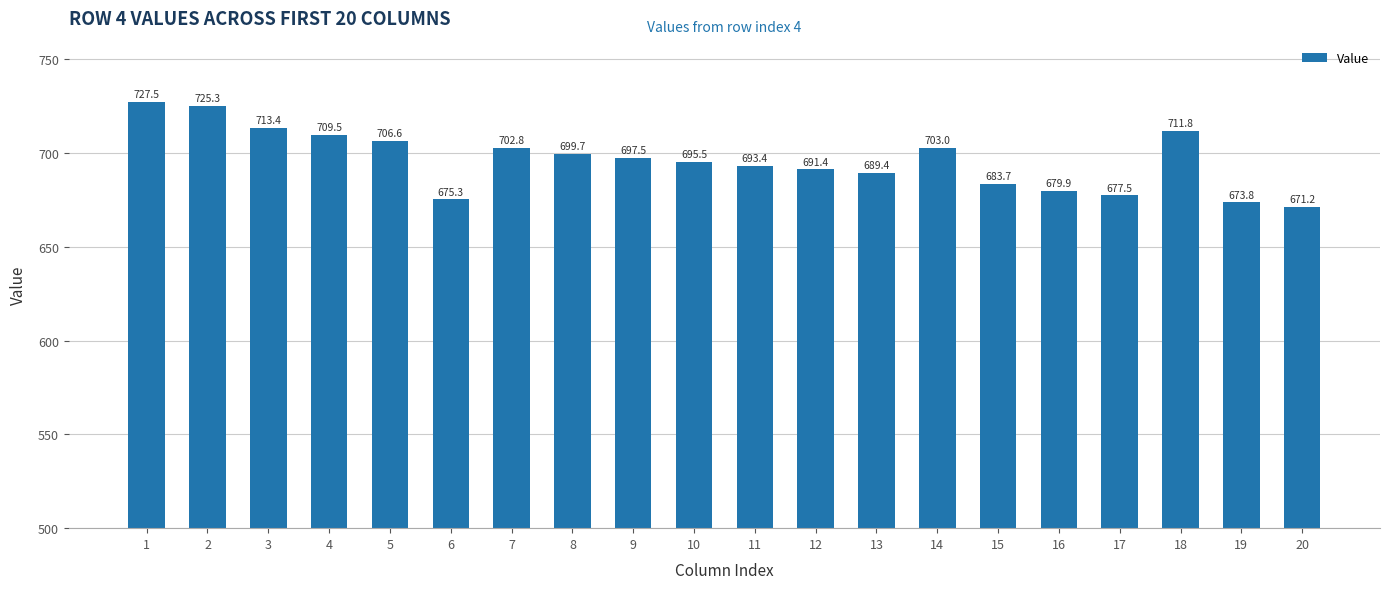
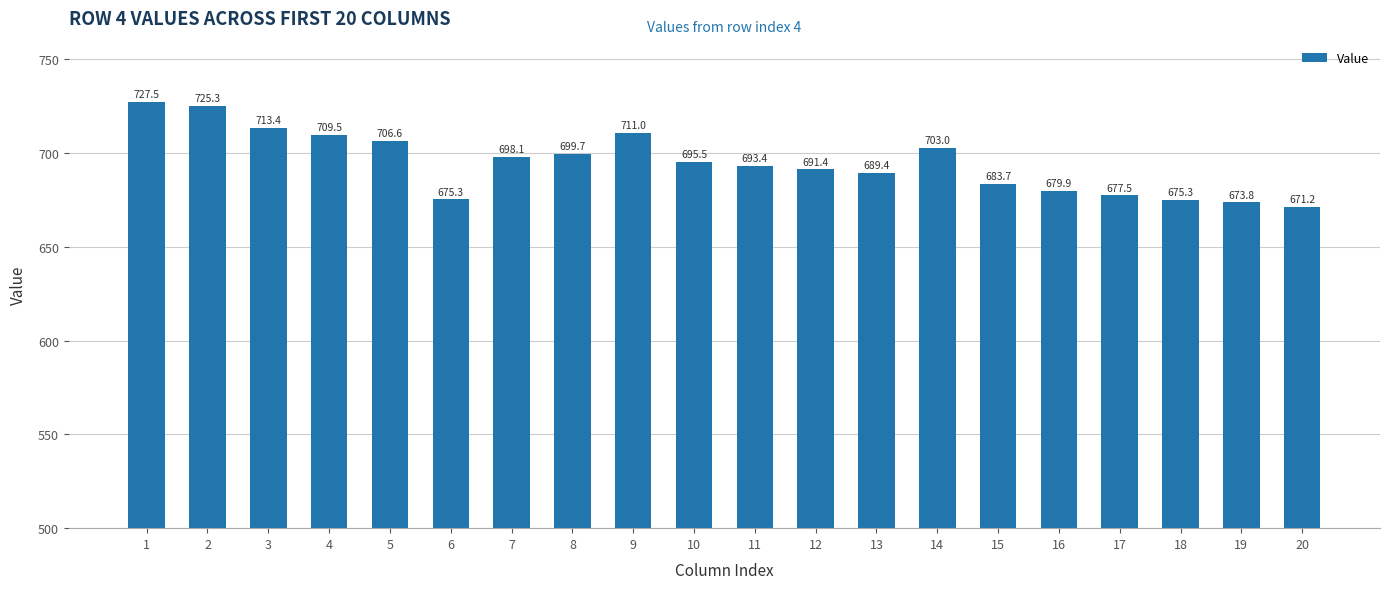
  {
    "1": 727.5,
    "2": 725.3,
    "3": 713.4,
    "4": 709.5,
    "5": 706.6,
    "6": 675.3,
-   "7": 702.8,
+   "7": 698.1,
    "8": 699.7,
-   "9": 697.5,
+   "9": 711.0,
    "10": 695.5,
    "11": 693.4,
    "12": 691.4,
    "13": 689.4,
    "14": 703.0,
    "15": 683.7,
    "16": 679.9,
    "17": 677.5,
-   "18": 711.8,
+   "18": 675.3,
    "19": 673.8,
    "20": 671.2
  }
